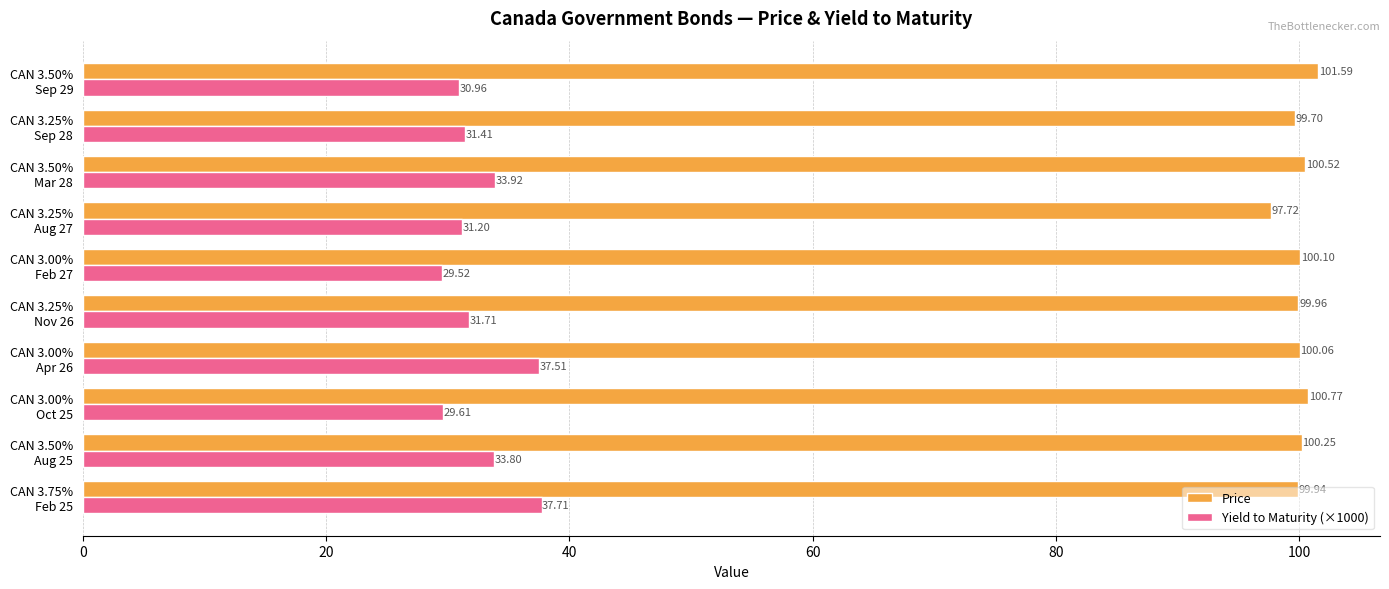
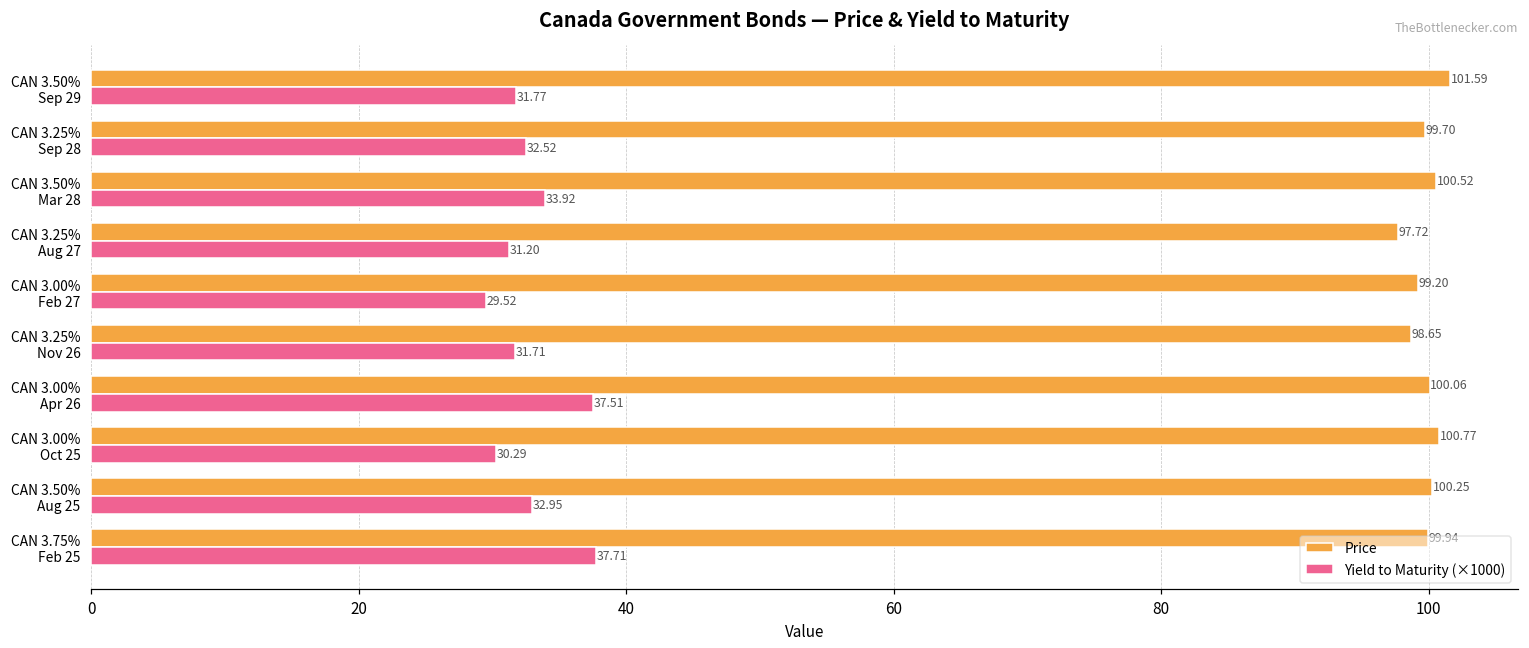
  {
    "Price": {
      "CAN 3.50% Sep 29": 101.59,
      "CAN 3.25% Sep 28": 99.70,
      "CAN 3.50% Mar 28": 100.52,
      "CAN 3.25% Aug 27": 97.72,
-     "CAN 3.00% Feb 27": 100.10,
-     "CAN 3.25% Nov 26": 99.96,
+     "CAN 3.00% Feb 27": 99.20,
+     "CAN 3.25% Nov 26": 98.65,
      "CAN 3.00% Apr 26": 100.06,
      "CAN 3.00% Oct 25": 100.77,
      "CAN 3.50% Aug 25": 100.25
    },
    "Yield to Maturity (×1000)": {
-     "CAN 3.50% Sep 29": 30.96,
-     "CAN 3.25% Sep 28": 31.41,
+     "CAN 3.50% Sep 29": 31.77,
+     "CAN 3.25% Sep 28": 32.52,
      "CAN 3.50% Mar 28": 33.92,
      "CAN 3.25% Aug 27": 31.20,
      "CAN 3.00% Feb 27": 29.52,
      "CAN 3.25% Nov 26": 31.71,
      "CAN 3.00% Apr 26": 37.51,
-     "CAN 3.00% Oct 25": 29.61,
-     "CAN 3.50% Aug 25": 33.80,
+     "CAN 3.00% Oct 25": 30.29,
+     "CAN 3.50% Aug 25": 32.95,
      "CAN 3.75% Feb 25": 37.71
    }
  }
